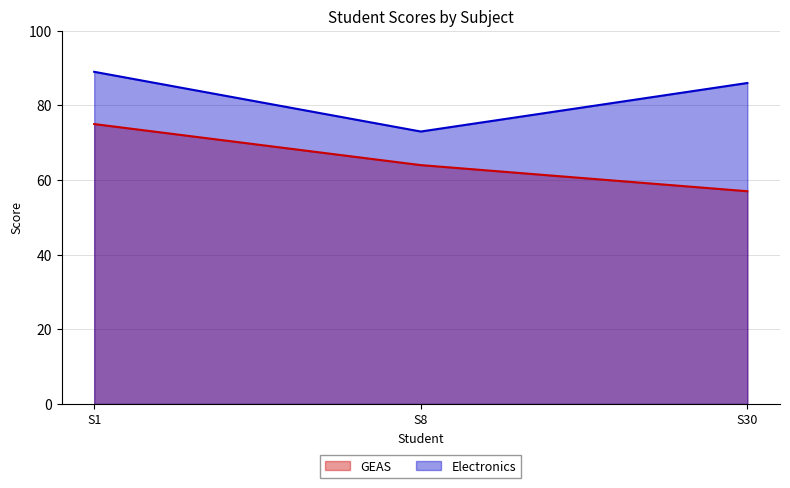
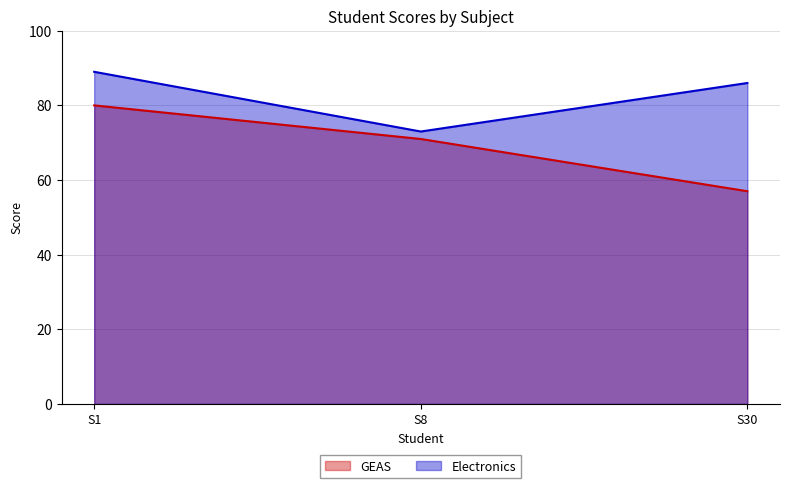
  {
    "GEAS": {
-     "S1": 75,
-     "S8": 64,
+     "S1": 80,
+     "S8": 71,
      "S30": 57
    },
    "Electronics": {
      "S1": 89,
      "S8": 73,
      "S30": 86
    }
  }
